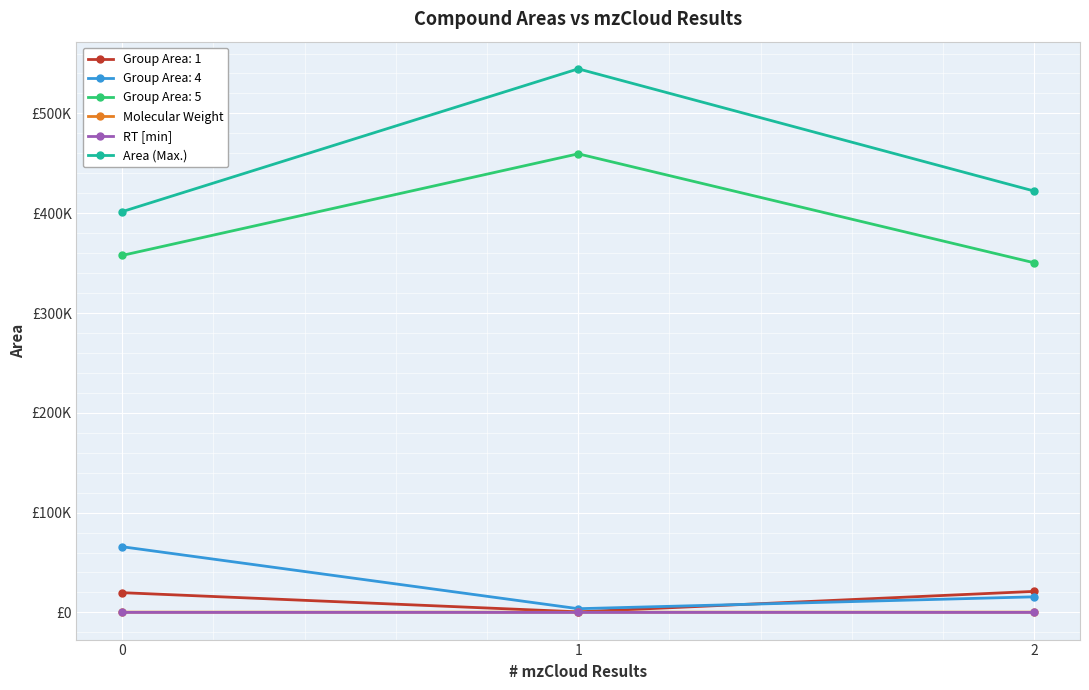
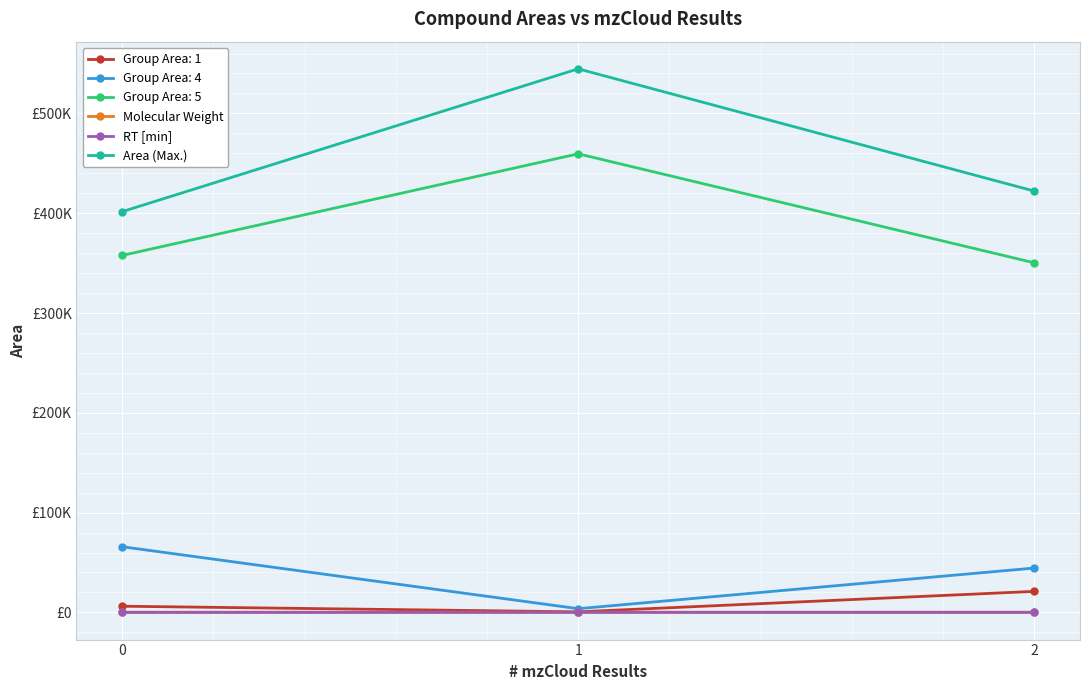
  {
    "Group Area: 1": {
-     "0": "£20000",
+     "0": "£10000",
      "2": "£20000"
    },
    "Group Area: 4": {
      "0": "£70000",
      "1": "£0",
-     "2": "£20000"
+     "2": "£40000"
    },
    "RT [min]": {
      "0": "£0",
      "2": "£0"
    }
  }
